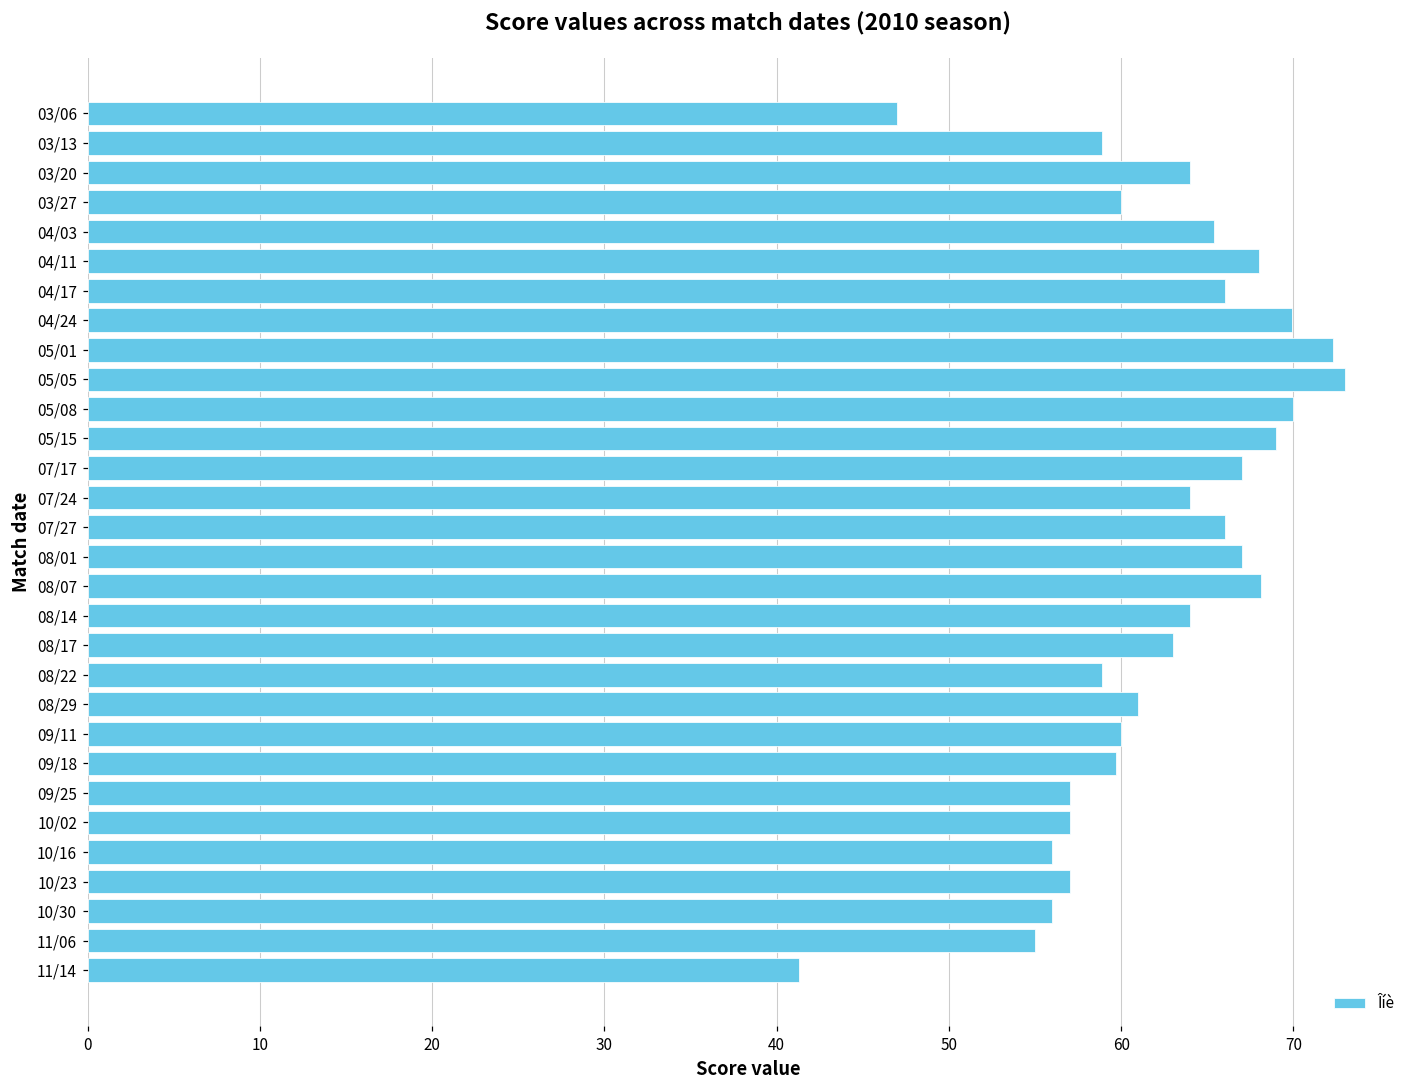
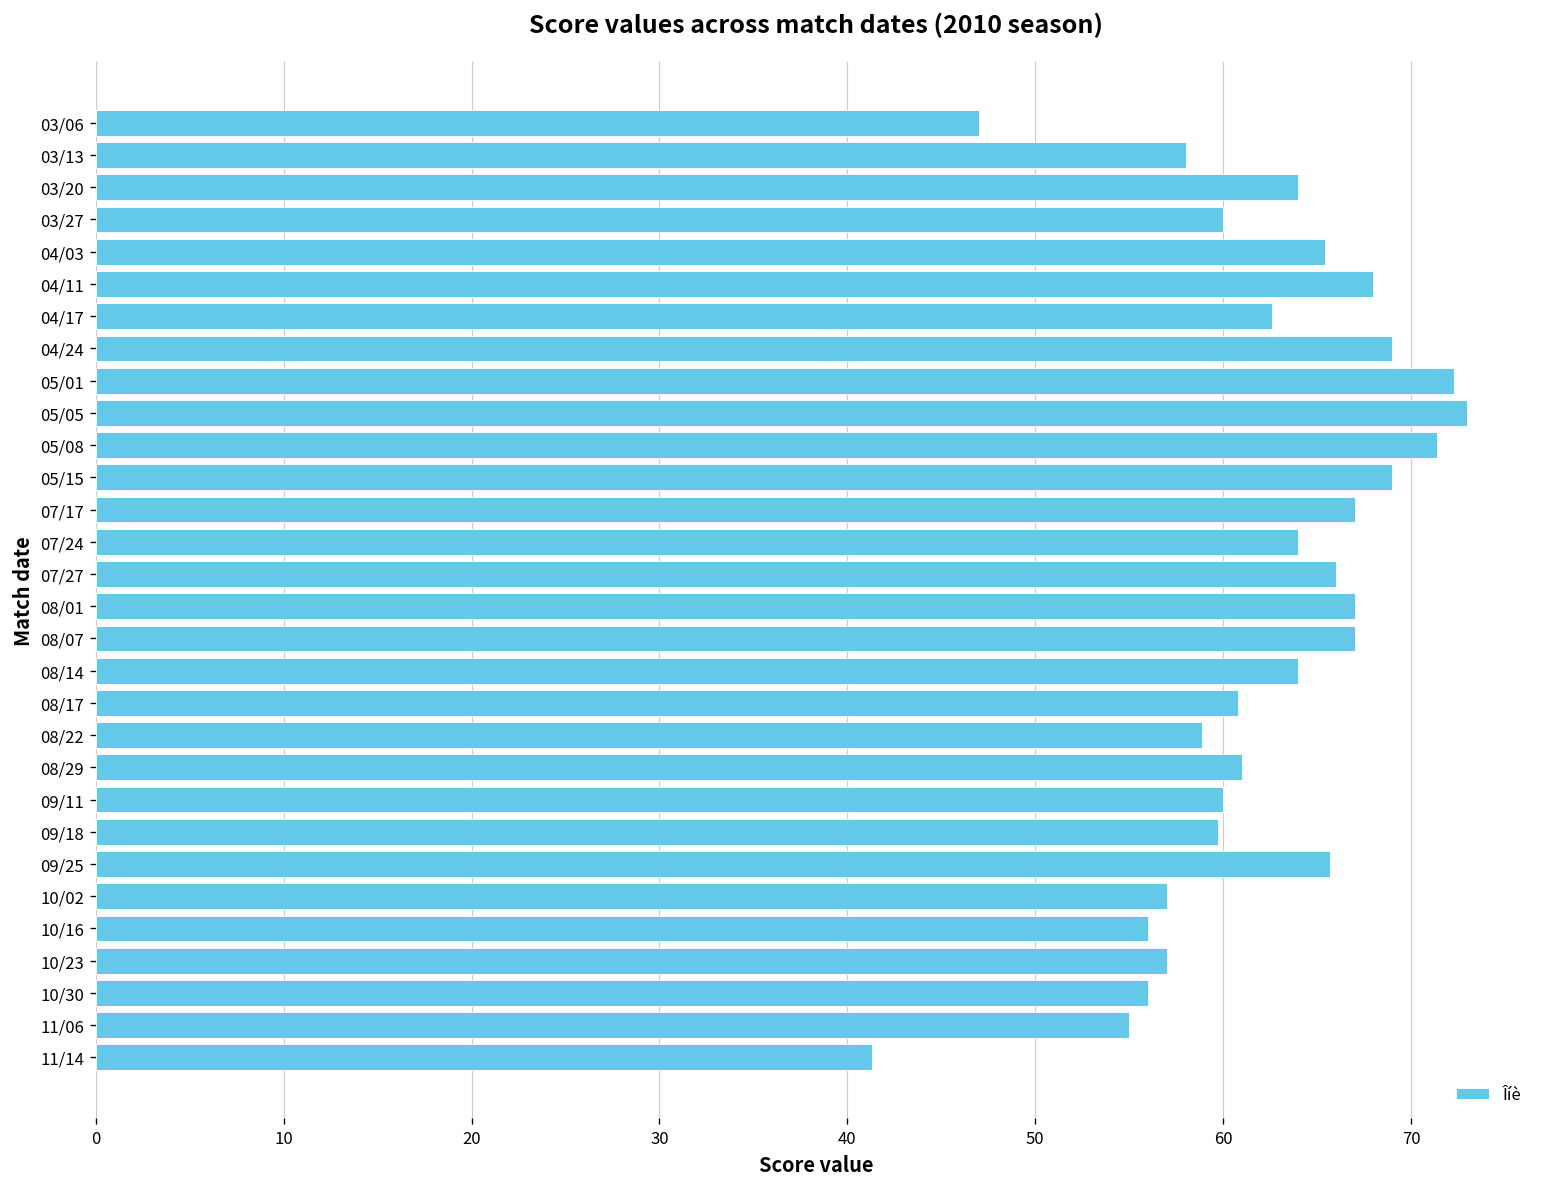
  {
    "03/06": 47.0,
-   "03/13": 58.9,
+   "03/13": 58.0,
    "03/20": 64.0,
    "03/27": 60.0,
    "04/03": 65.4,
    "04/11": 68.0,
-   "04/17": 66.0,
-   "04/24": 69.9,
+   "04/17": 62.6,
+   "04/24": 69.0,
    "05/01": 72.3,
    "05/05": 73.0,
-   "05/08": 70.0,
+   "05/08": 71.4,
    "05/15": 69.0,
    "07/17": 67.0,
    "07/24": 64.0,
    "07/27": 66.0,
    "08/01": 67.0,
-   "08/07": 68.1,
+   "08/07": 67.0,
    "08/14": 64.0,
-   "08/17": 63.0,
+   "08/17": 60.8,
    "08/22": 58.9,
    "08/29": 61.0,
    "09/11": 60.0,
    "09/18": 59.7,
-   "09/25": 57.0,
+   "09/25": 65.7,
    "10/02": 57.0,
    "10/16": 56.0,
    "10/23": 57.0,
    "10/30": 56.0,
    "11/06": 55.0,
    "11/14": 41.3
  }
